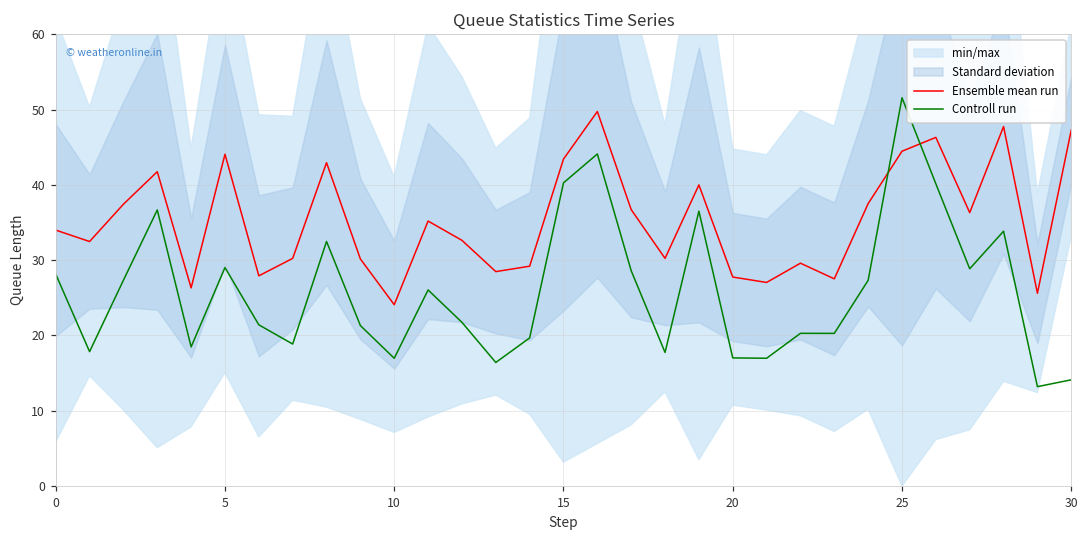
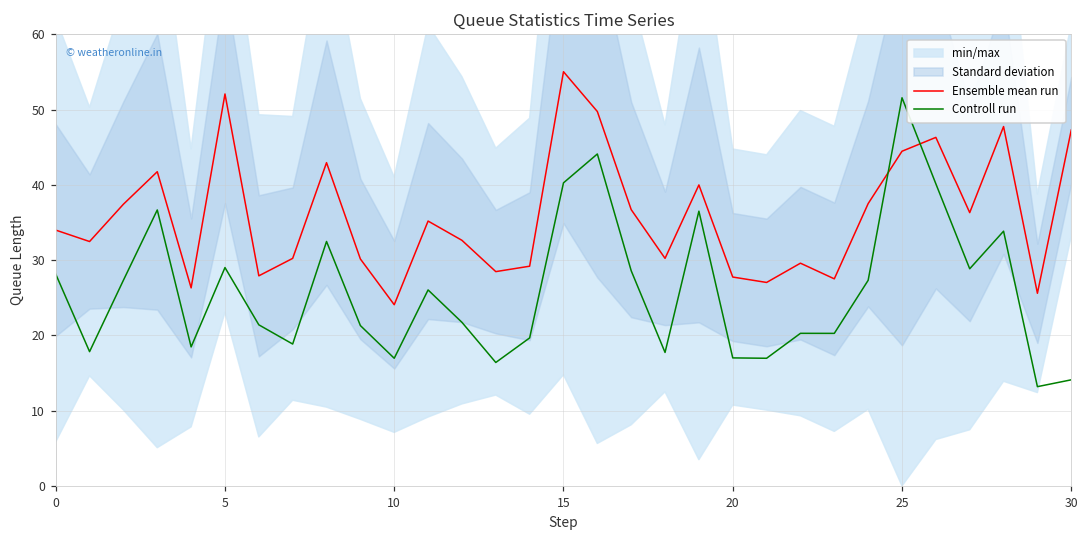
  {
    "Ensemble mean run": {
      "0": 34,
-     "5": 44,
+     "5": 52,
      "10": 24,
-     "15": 43,
+     "15": 55,
      "20": 28,
      "25": 44,
      "30": 47
    },
    "Controll run": {
      "0": 28,
      "5": 29,
      "10": 17,
      "15": 40,
      "20": 17,
      "25": 52,
      "30": 14
    }
  }
